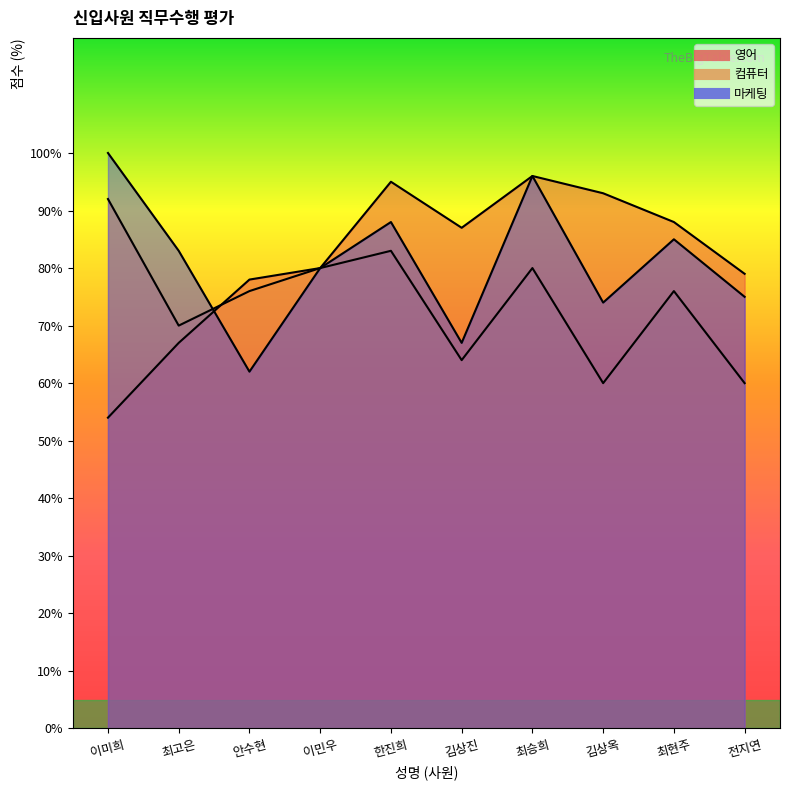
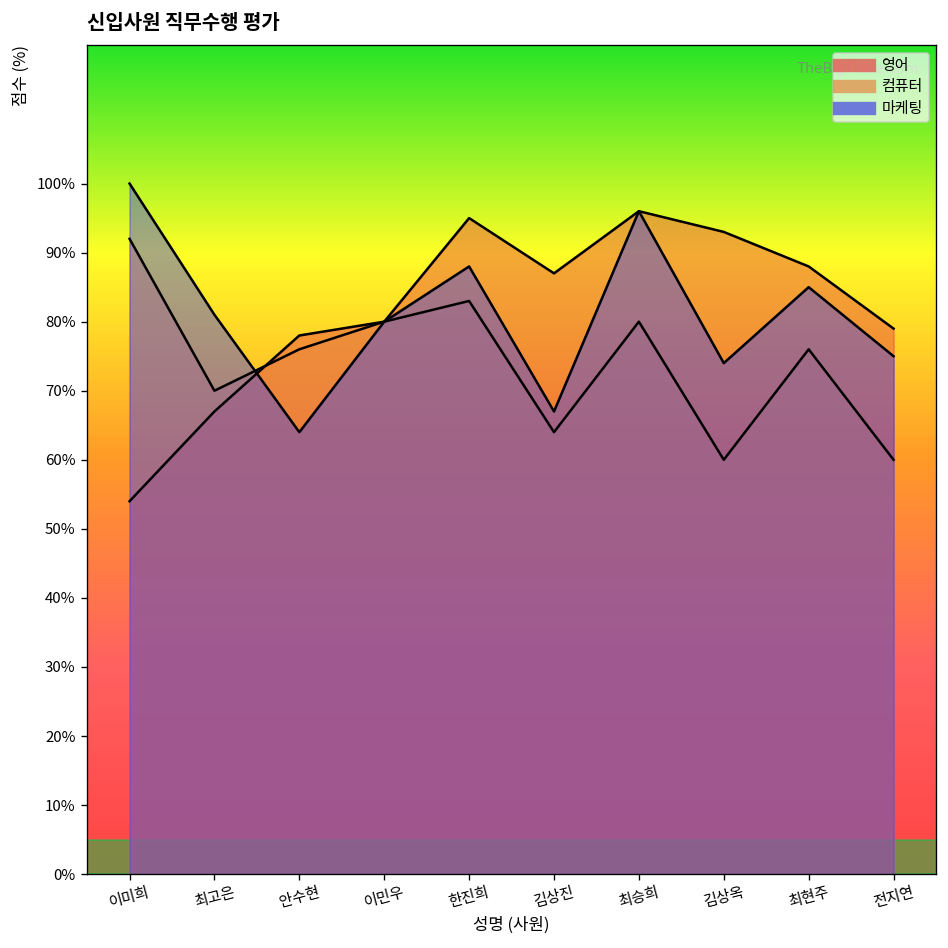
  {
    "마케팅": {
      "이미희": "100%",
-     "최고은": "83%",
-     "안수현": "62%",
+     "최고은": "81%",
+     "안수현": "64%",
      "한진희": "88%",
      "김상진": "67%",
      "김상옥": "74%",
      "최현주": "85%",
      "전지연": "75%"
    }
  }
